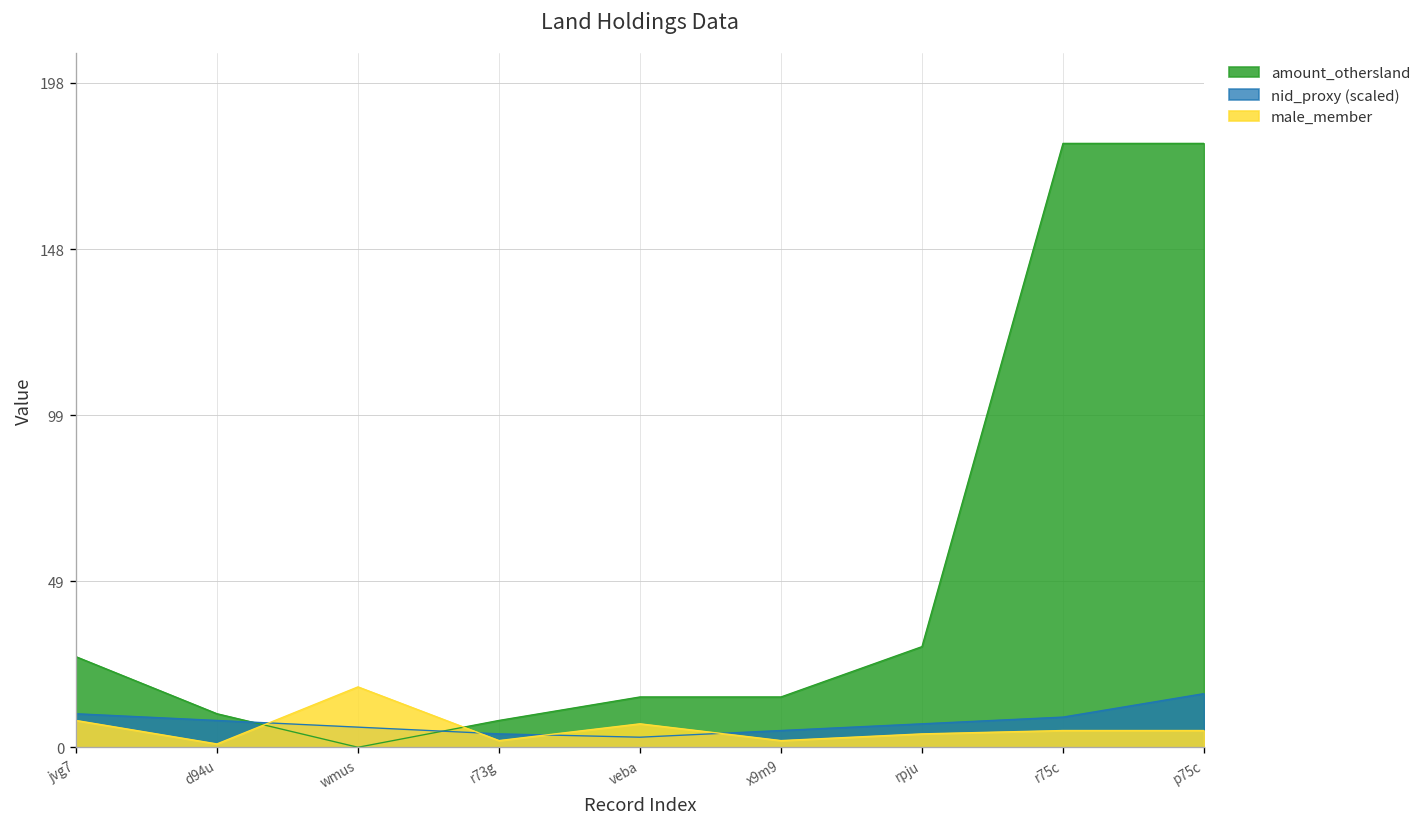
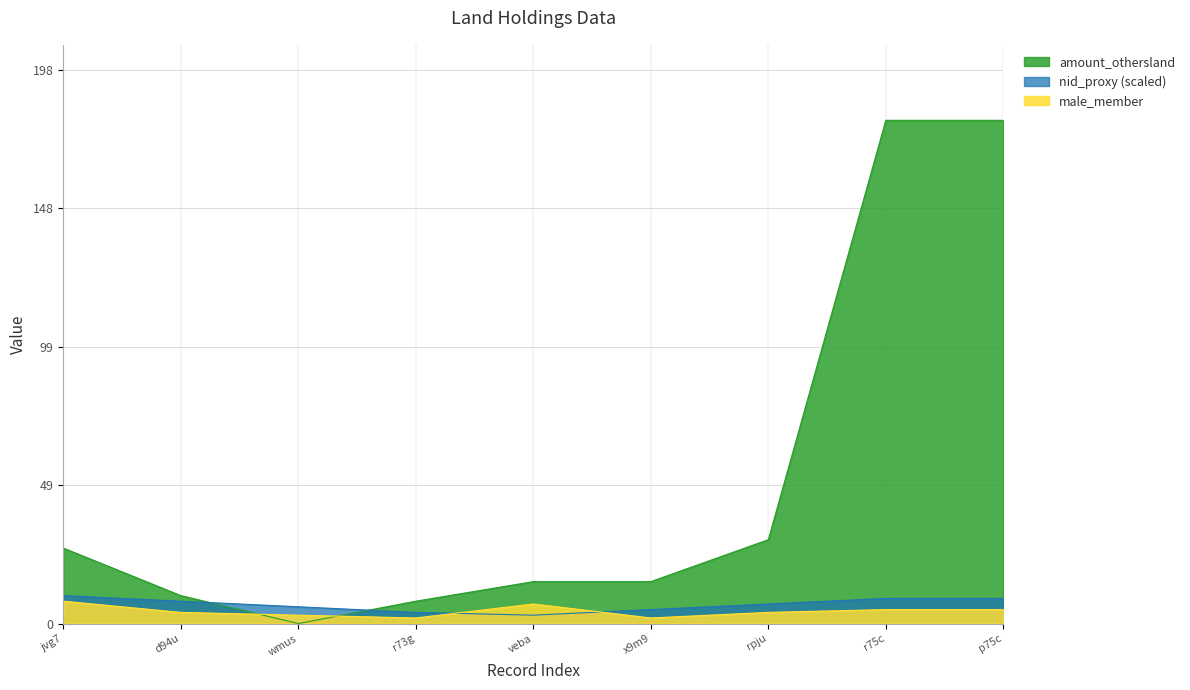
  {
    "amount_othersland": {
      "jvg7": 27,
      "d94u": 10,
      "wmus": 0,
      "r73g": 8,
      "veba": 15,
      "x9m9": 15,
      "rpju": 30,
      "r75c": 180,
      "p75c": 180
    },
    "nid_proxy (scaled)": {
      "jvg7": 10,
      "d94u": 8,
      "wmus": 6,
      "r73g": 4,
      "veba": 3,
      "x9m9": 5,
      "rpju": 7,
      "r75c": 9,
-     "p75c": 16
+     "p75c": 9
    },
    "male_member": {
      "jvg7": 8,
-     "d94u": 1,
-     "wmus": 18,
+     "d94u": 4,
+     "wmus": 3,
      "r73g": 2,
      "veba": 7,
      "x9m9": 2,
      "rpju": 4,
      "r75c": 5,
      "p75c": 5
    }
  }
